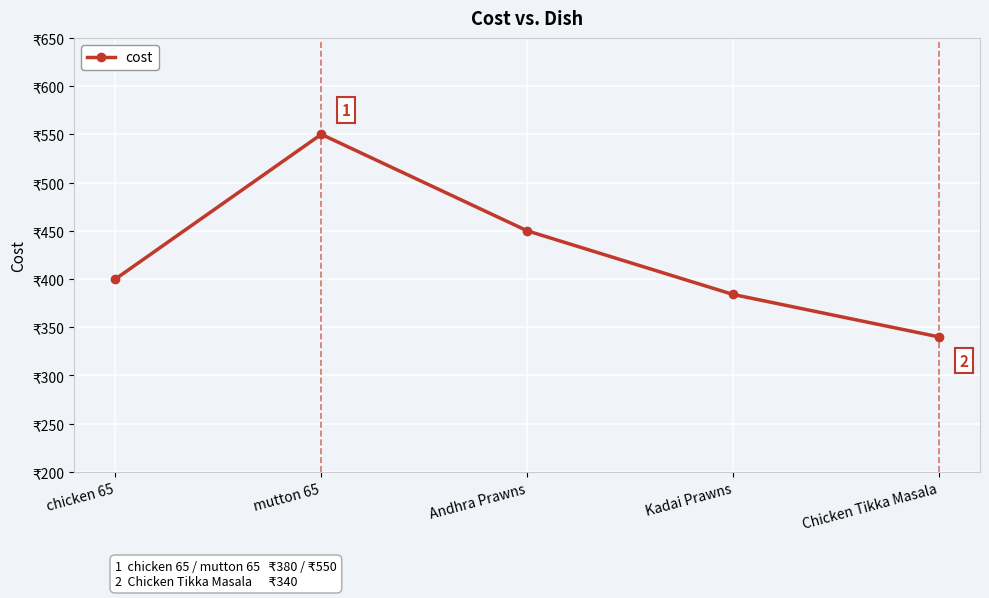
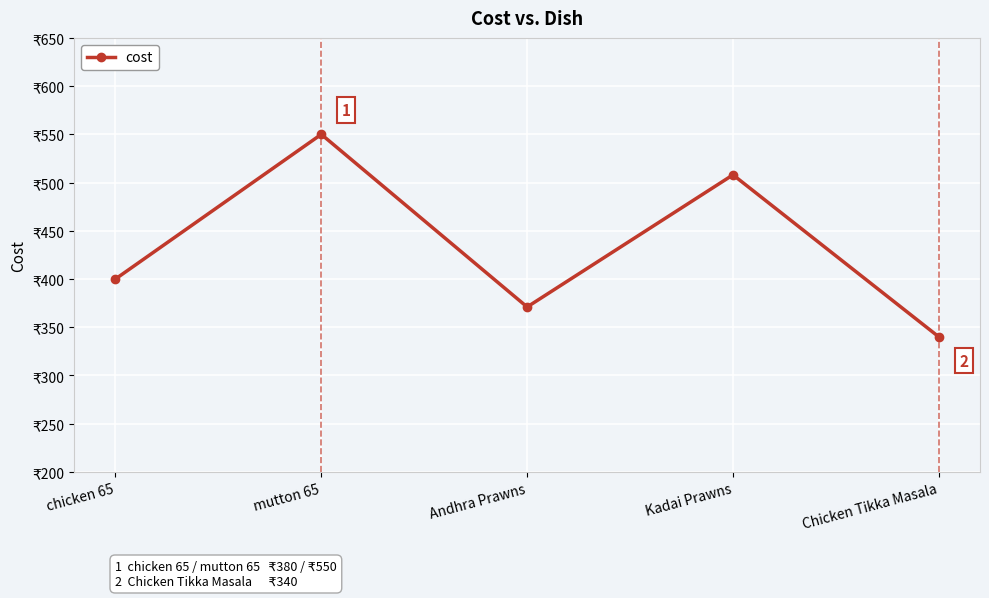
  {
    "chicken 65": "₹400",
    "mutton 65": "₹550",
-   "Andhra Prawns": "₹450",
-   "Kadai Prawns": "₹380",
+   "Andhra Prawns": "₹370",
+   "Kadai Prawns": "₹510",
    "Chicken Tikka Masala": "₹340"
  }
